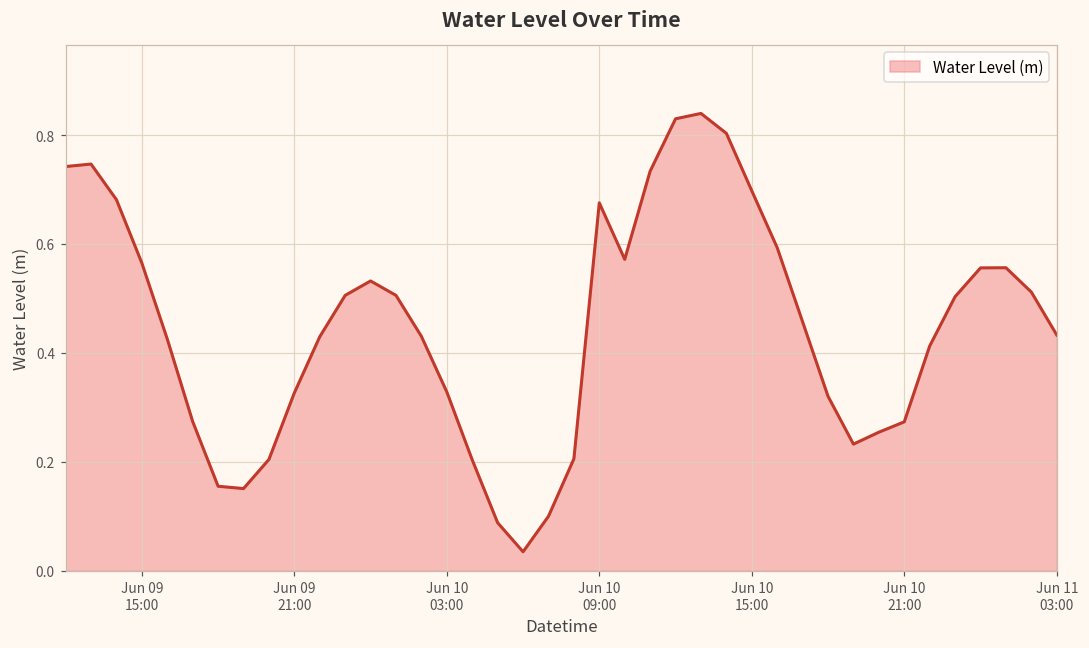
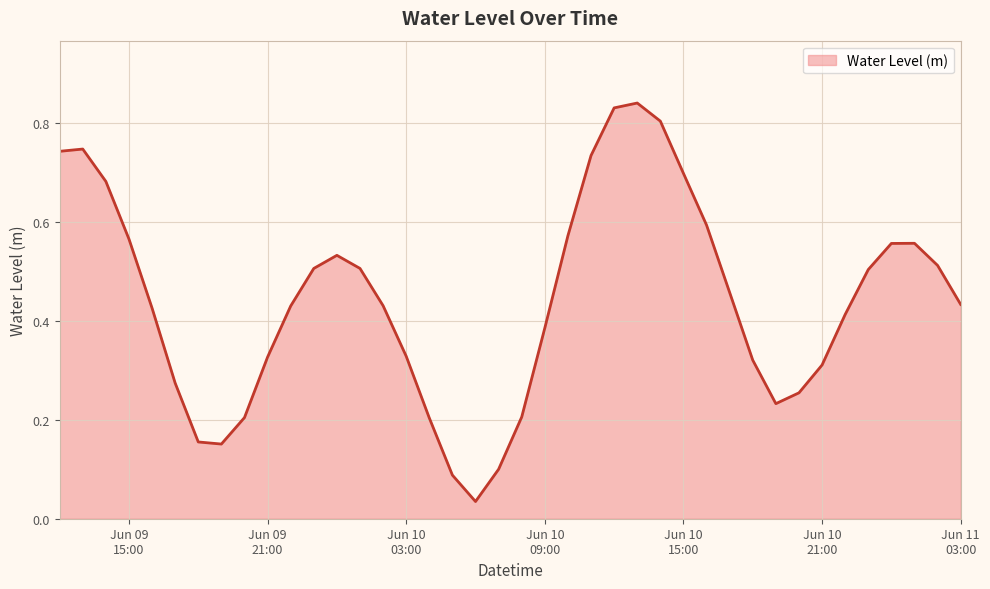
  {
    "Jun 09 15:00": 0.56,
    "Jun 09 21:00": 0.33,
    "Jun 10 03:00": 0.33,
-   "Jun 10 09:00": 0.68,
+   "Jun 10 09:00": 0.39,
    "Jun 10 15:00": 0.70,
-   "Jun 10 21:00": 0.27,
+   "Jun 10 21:00": 0.31,
    "Jun 11 03:00": 0.43
  }
